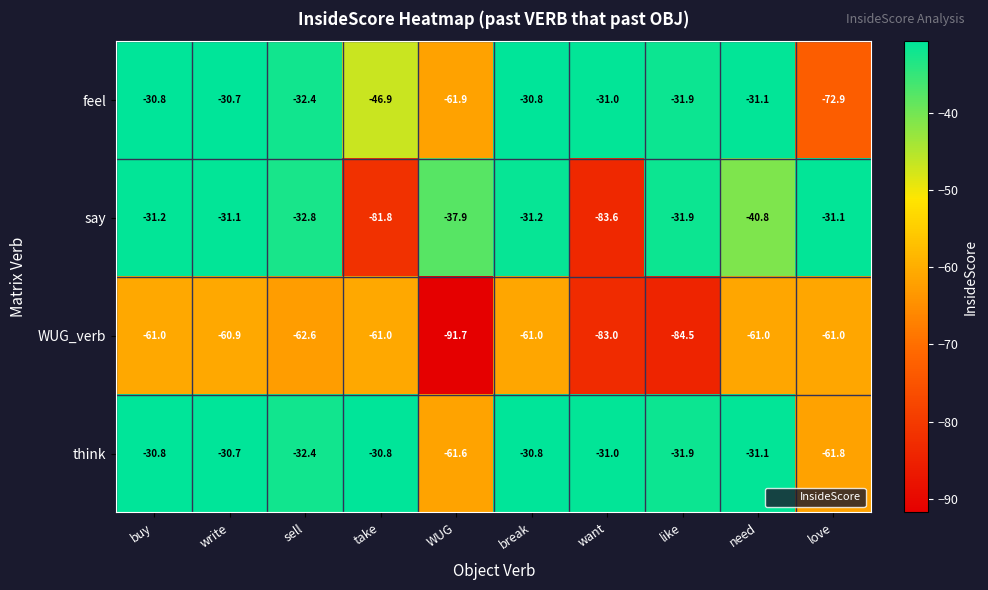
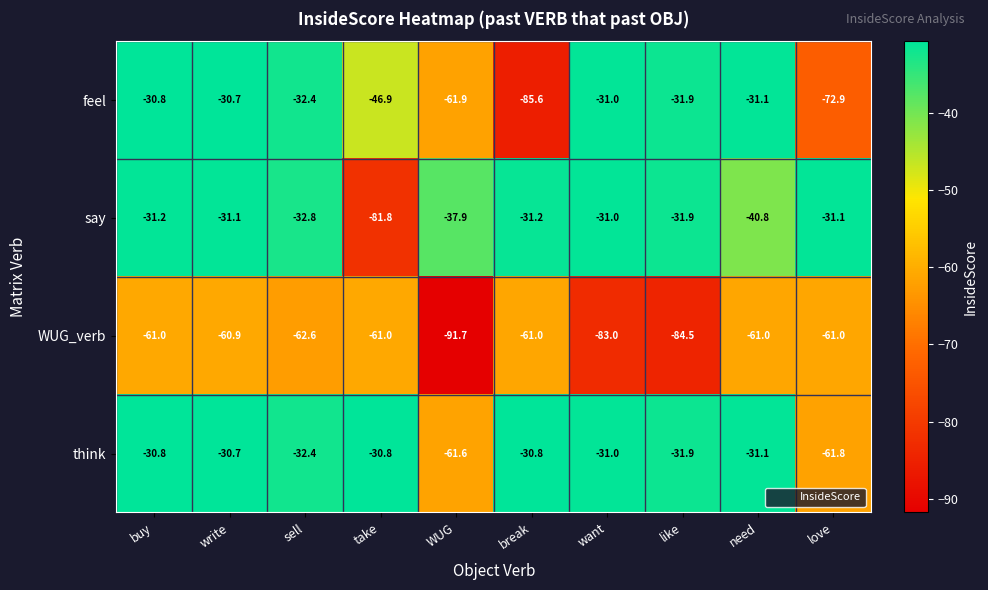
  {
    "feel": {
      "buy": -30.8,
      "write": -30.7,
      "sell": -32.4,
      "take": -46.9,
      "WUG": -61.9,
-     "break": -30.8,
+     "break": -85.6,
      "want": -31.0,
      "like": -31.9,
      "need": -31.1,
      "love": -72.9
    },
    "say": {
      "buy": -31.2,
      "write": -31.1,
      "sell": -32.8,
      "take": -81.8,
      "WUG": -37.9,
      "break": -31.2,
-     "want": -83.6,
+     "want": -31.0,
      "like": -31.9,
      "need": -40.8,
      "love": -31.1
    },
    "WUG_verb": {
      "buy": -61.0,
      "write": -60.9,
      "sell": -62.6,
      "take": -61.0,
      "WUG": -91.7,
      "break": -61.0,
      "want": -83.0,
      "like": -84.5,
      "need": -61.0,
      "love": -61.0
    },
    "think": {
      "buy": -30.8,
      "write": -30.7,
      "sell": -32.4,
      "take": -30.8,
      "WUG": -61.6,
      "break": -30.8,
      "want": -31.0,
      "like": -31.9,
      "need": -31.1,
      "love": -61.8
    }
  }
